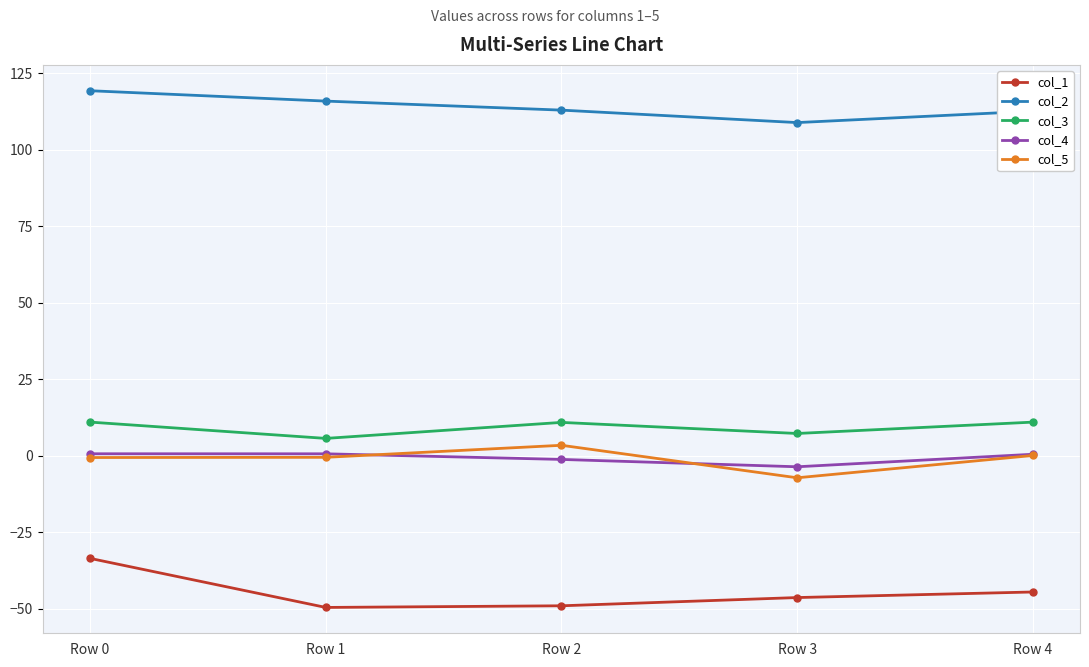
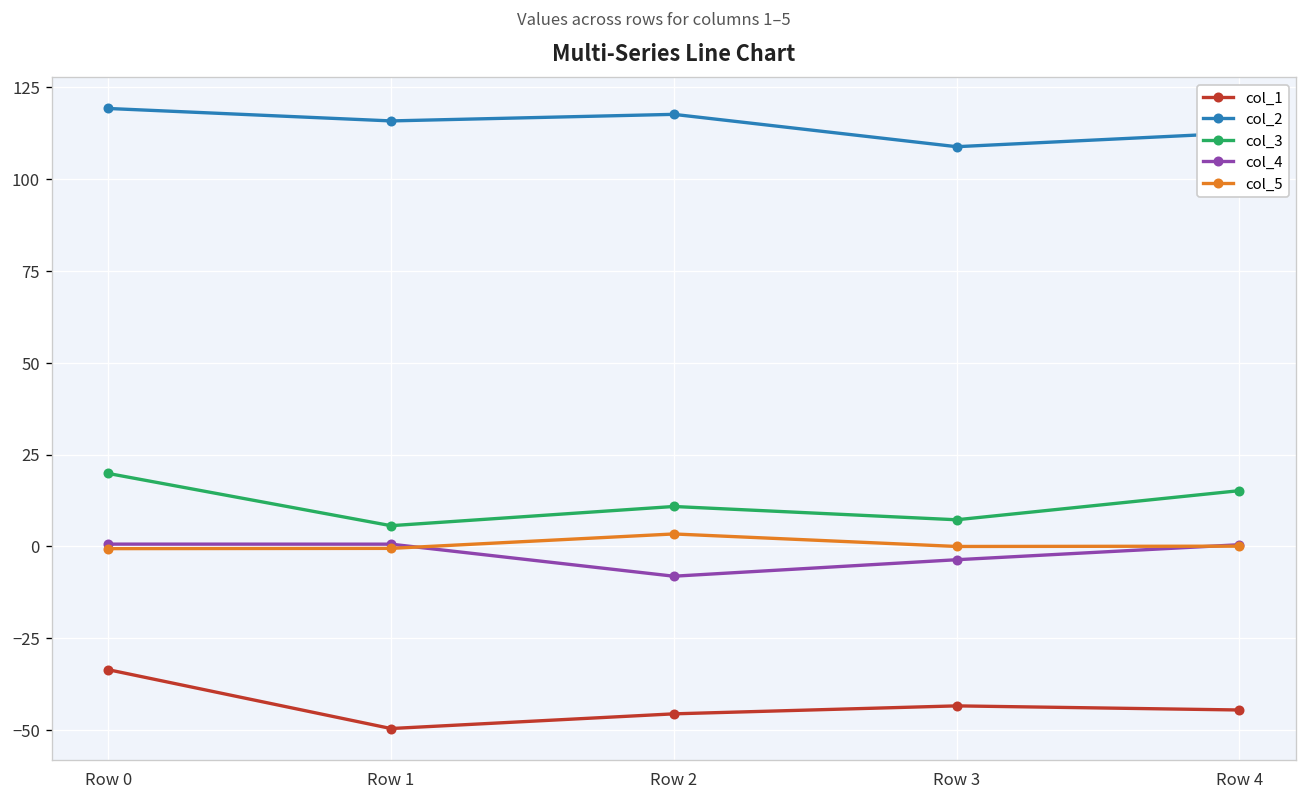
  {
    "col_1": {
      "Row 0": -34,
      "Row 1": -50,
-     "Row 2": -49,
-     "Row 3": -46,
+     "Row 2": -46,
+     "Row 3": -43,
      "Row 4": -45
    },
    "col_2": {
      "Row 0": 119,
      "Row 1": 116,
-     "Row 2": 113,
+     "Row 2": 118,
      "Row 3": 109
    },
    "col_3": {
-     "Row 0": 11,
+     "Row 0": 20,
      "Row 1": 6,
      "Row 2": 11,
      "Row 3": 7,
-     "Row 4": 11
+     "Row 4": 15
    },
    "col_4": {
      "Row 0": 1,
      "Row 1": 1,
-     "Row 2": -1,
+     "Row 2": -8,
      "Row 3": -4
    },
    "col_5": {
      "Row 0": -1,
      "Row 1": -1,
      "Row 2": 3,
-     "Row 3": -7
+     "Row 3": 0
    }
  }
